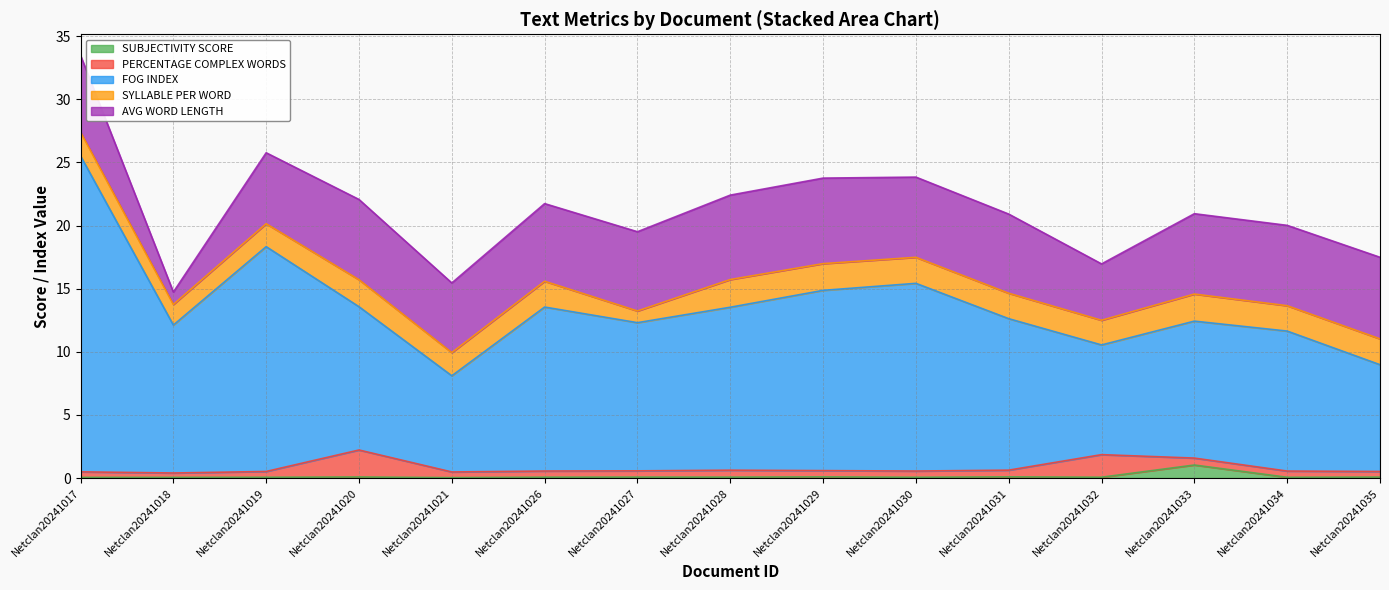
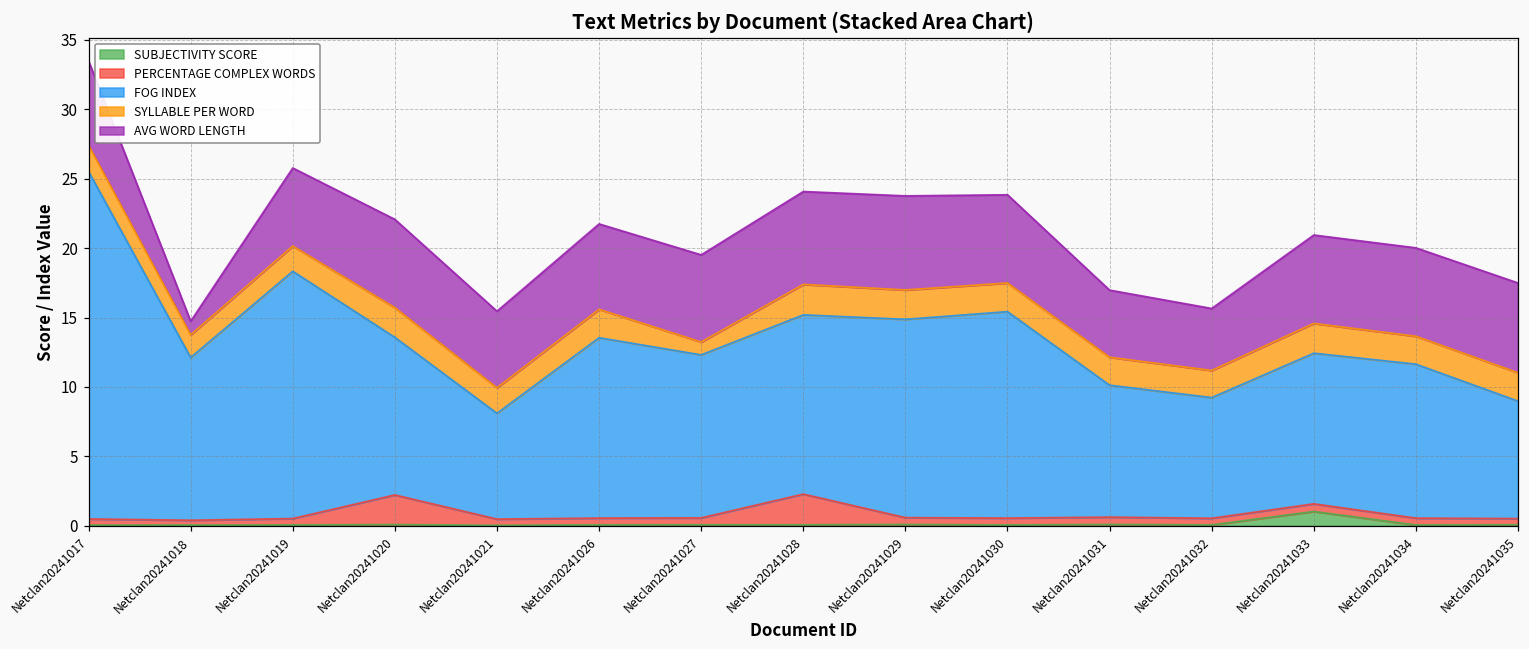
  {
    "SUBJECTIVITY SCORE": {
      "Netclan20241017": 0.0,
      "Netclan20241018": 0.0,
      "Netclan20241019": 0.1,
      "Netclan20241020": 0.1,
      "Netclan20241021": 0.0,
      "Netclan20241026": 0.1,
      "Netclan20241027": 0.1,
      "Netclan20241028": 0.1,
      "Netclan20241029": 0.1,
      "Netclan20241030": 0.1,
      "Netclan20241031": 0.1,
      "Netclan20241032": 0.1,
      "Netclan20241033": 1.0,
      "Netclan20241034": 0.1,
      "Netclan20241035": 0.1
    },
    "PERCENTAGE COMPLEX WORDS": {
      "Netclan20241017": 0.4,
      "Netclan20241018": 0.3,
      "Netclan20241019": 0.5,
      "Netclan20241020": 2.1,
      "Netclan20241021": 0.4,
      "Netclan20241026": 0.5,
      "Netclan20241027": 0.5,
-     "Netclan20241028": 0.6,
+     "Netclan20241028": 2.2,
      "Netclan20241029": 0.5,
      "Netclan20241030": 0.5,
      "Netclan20241031": 0.5,
-     "Netclan20241032": 1.8,
+     "Netclan20241032": 0.5,
      "Netclan20241033": 0.5,
      "Netclan20241034": 0.5,
      "Netclan20241035": 0.4
    },
    "FOG INDEX": {
      "Netclan20241017": 25.0,
      "Netclan20241018": 11.7,
      "Netclan20241019": 17.8,
      "Netclan20241020": 11.4,
      "Netclan20241021": 7.6,
      "Netclan20241026": 13.0,
      "Netclan20241027": 11.7,
      "Netclan20241028": 12.9,
      "Netclan20241029": 14.3,
      "Netclan20241030": 14.9,
-     "Netclan20241031": 12.0,
+     "Netclan20241031": 9.5,
      "Netclan20241032": 8.7,
      "Netclan20241033": 10.9,
      "Netclan20241034": 11.1,
      "Netclan20241035": 8.5
    },
    "SYLLABLE PER WORD": {
      "Netclan20241017": 1.9,
      "Netclan20241018": 1.6,
      "Netclan20241019": 1.8,
      "Netclan20241020": 2.1,
      "Netclan20241021": 1.8,
      "Netclan20241026": 2.0,
      "Netclan20241027": 0.9,
      "Netclan20241028": 2.2,
      "Netclan20241029": 2.1,
      "Netclan20241030": 2.1,
      "Netclan20241031": 2.0,
      "Netclan20241032": 2.0,
      "Netclan20241033": 2.1,
      "Netclan20241034": 2.0,
      "Netclan20241035": 2.0
    },
    "AVG WORD LENGTH": {
      "Netclan20241017": 6.1,
      "Netclan20241018": 1.0,
      "Netclan20241019": 5.6,
      "Netclan20241020": 6.4,
      "Netclan20241021": 5.5,
      "Netclan20241026": 6.2,
      "Netclan20241027": 6.3,
      "Netclan20241028": 6.7,
      "Netclan20241029": 6.8,
      "Netclan20241030": 6.4,
-     "Netclan20241031": 6.3,
+     "Netclan20241031": 4.8,
      "Netclan20241032": 4.5,
      "Netclan20241033": 6.4,
      "Netclan20241034": 6.4,
      "Netclan20241035": 6.5
    }
  }
